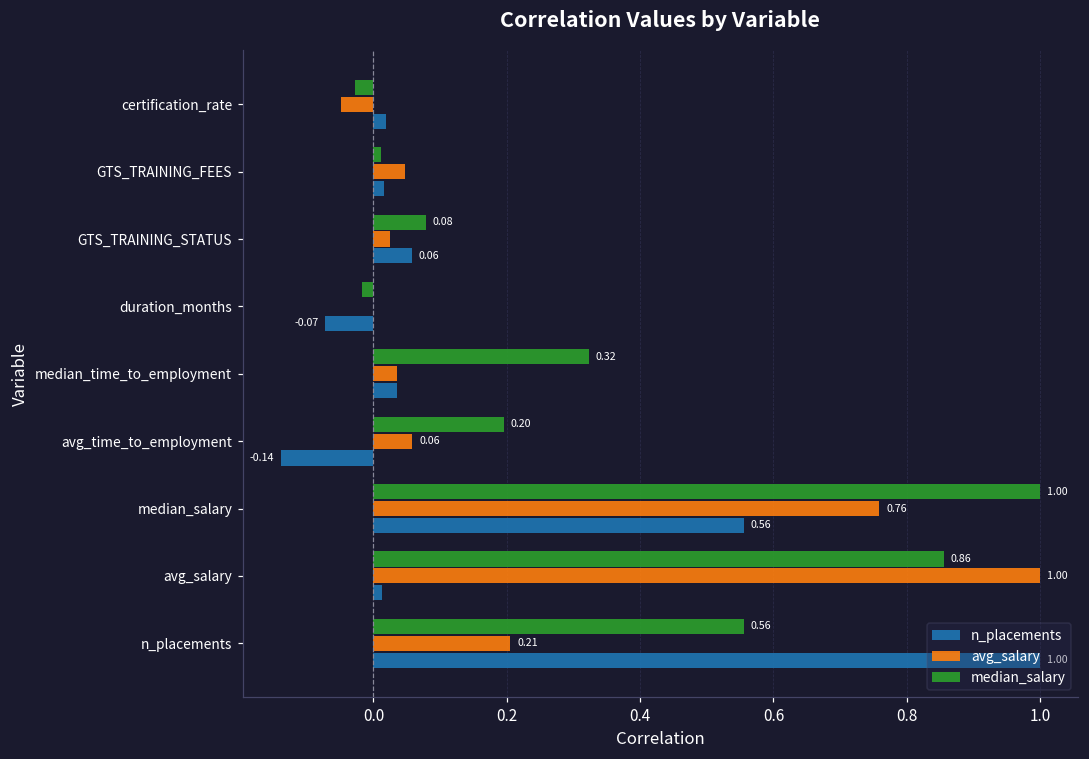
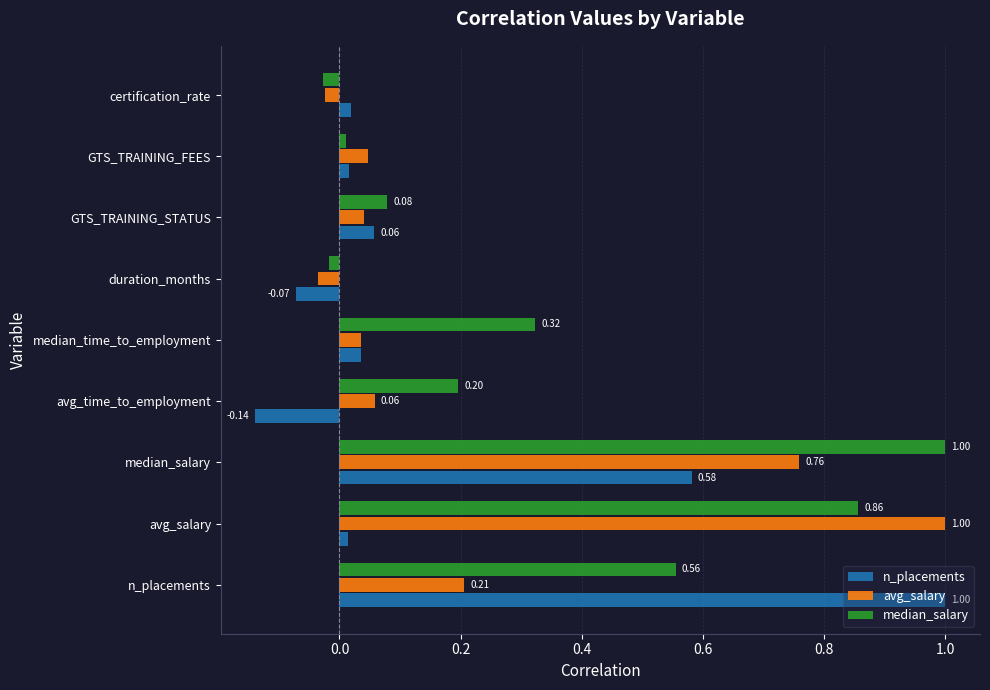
  {
    "n_placements": {
      "GTS_TRAINING_STATUS": 0.06,
      "duration_months": -0.07,
      "avg_time_to_employment": -0.14,
-     "median_salary": 0.56
+     "median_salary": 0.58
    },
    "avg_salary": {
-     "certification_rate": -0.05,
+     "certification_rate": -0.02,
      "GTS_TRAINING_FEES": 0.05,
-     "GTS_TRAINING_STATUS": 0.02,
-     "duration_months": 0.00,
+     "GTS_TRAINING_STATUS": 0.04,
+     "duration_months": -0.04,
      "median_time_to_employment": 0.03
    },
    "median_salary": {
      "GTS_TRAINING_STATUS": 0.08,
      "median_time_to_employment": 0.32,
      "avg_time_to_employment": 0.20,
      "median_salary": 1.00,
      "avg_salary": 0.86,
      "n_placements": 0.56
    }
  }
